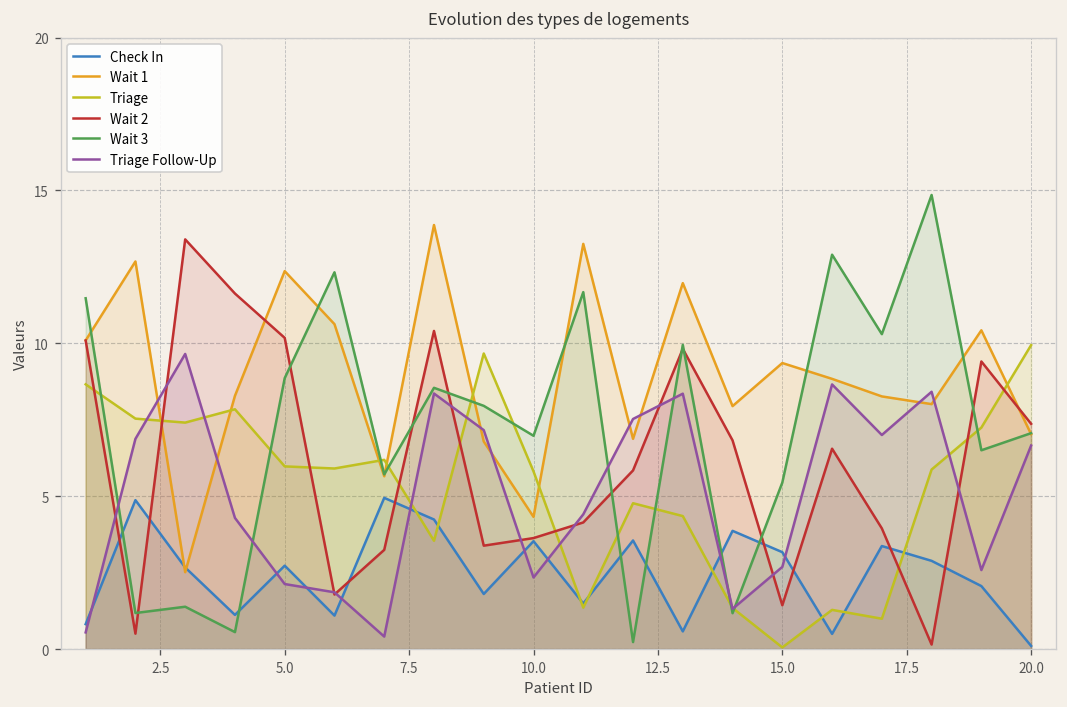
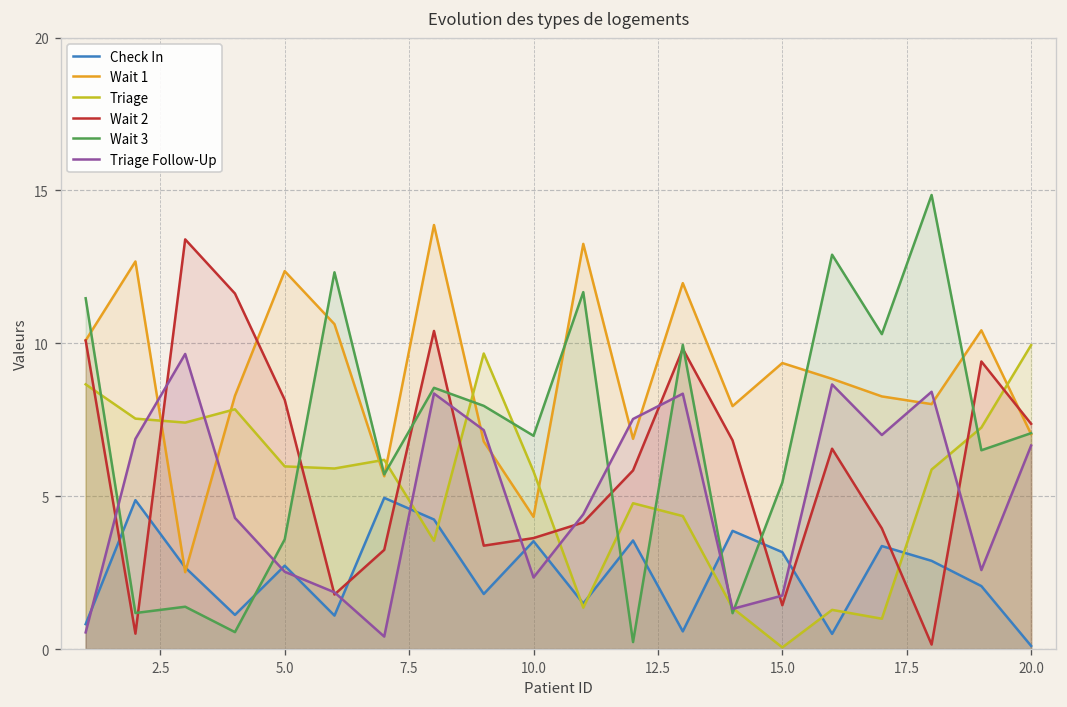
  {
    "Check In": {
      "5.0": 2.7,
      "10.0": 3.5,
      "15.0": 3.2,
      "20.0": 0.1
    },
    "Wait 2": {
-     "5.0": 10.2,
+     "5.0": 8.2,
      "10.0": 3.6,
      "15.0": 1.4,
      "20.0": 7.4
    },
    "Wait 3": {
-     "5.0": 8.9,
+     "5.0": 3.6,
      "10.0": 7.0,
      "15.0": 5.4
    },
    "Triage Follow-Up": {
-     "5.0": 2.1,
+     "5.0": 2.5,
      "10.0": 2.3,
-     "15.0": 2.7,
+     "15.0": 1.7,
      "20.0": 6.7
    }
  }
